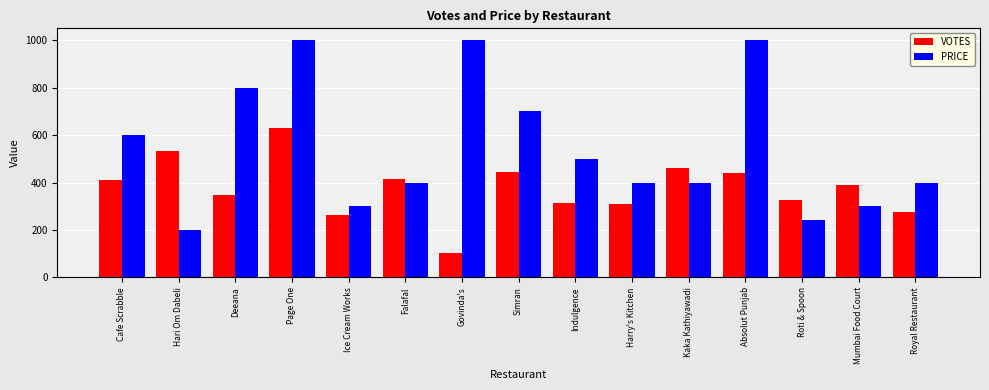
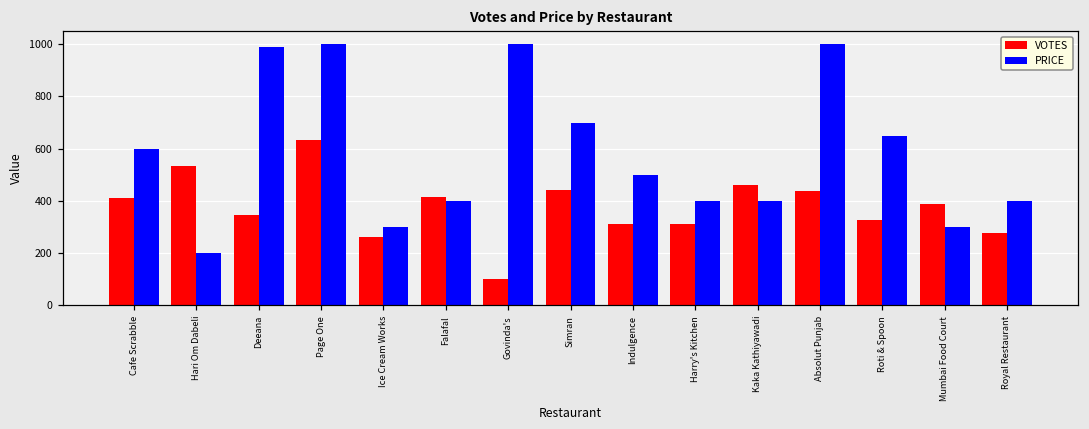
  {
    "VOTES": {
      "Cafe Scrabble": 410,
      "Hari Om Dabeli": 530,
      "Deeana": 350,
      "Page One": 630,
      "Ice Cream Works": 260,
      "Falafal": 410,
      "Govinda's": 100,
      "Simran": 440,
      "Indulgence": 310,
      "Harry's Kitchen": 310,
      "Kaka Kathiyawadi": 460,
      "Absolut Punjab": 440,
      "Roti & Spoon": 330,
      "Mumbai Food Court": 390,
      "Royal Restaurant": 280
    },
    "PRICE": {
      "Cafe Scrabble": 600,
      "Hari Om Dabeli": 200,
-     "Deeana": 800,
+     "Deeana": 990,
      "Page One": 1000,
      "Ice Cream Works": 300,
      "Falafal": 400,
      "Govinda's": 1000,
      "Simran": 700,
      "Indulgence": 500,
      "Harry's Kitchen": 400,
      "Kaka Kathiyawadi": 400,
      "Absolut Punjab": 1000,
-     "Roti & Spoon": 240,
+     "Roti & Spoon": 650,
      "Mumbai Food Court": 300,
      "Royal Restaurant": 400
    }
  }
